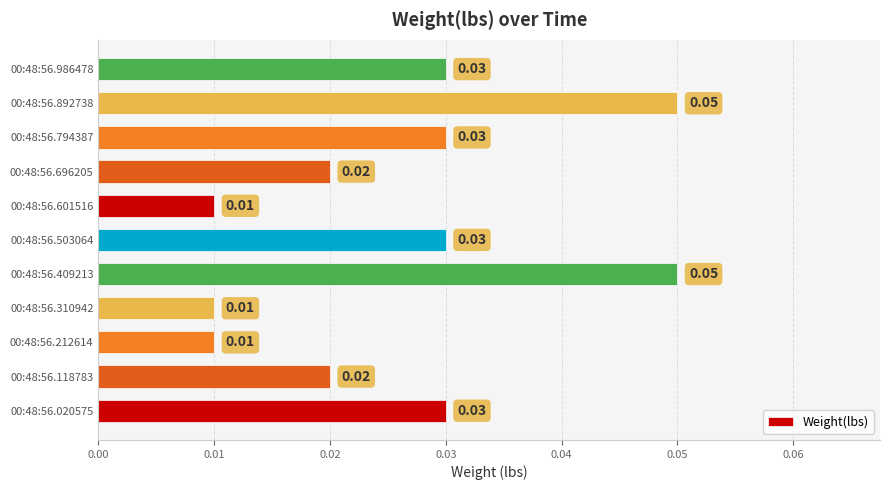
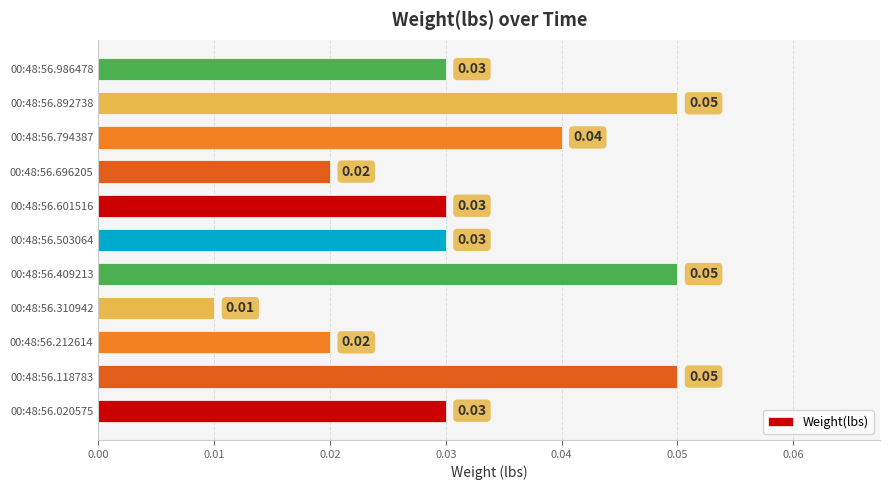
  {
-   "00:48:56.794387": 0.03,
-   "00:48:56.601516": 0.01,
-   "00:48:56.212614": 0.01,
-   "00:48:56.118783": 0.02
+   "00:48:56.794387": 0.04,
+   "00:48:56.601516": 0.03,
+   "00:48:56.212614": 0.02,
+   "00:48:56.118783": 0.05
  }
